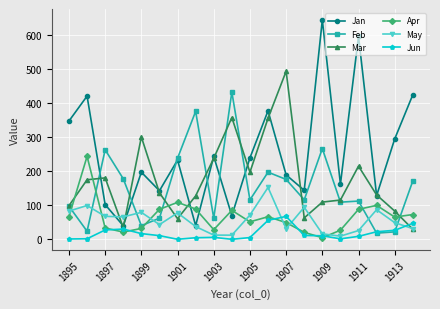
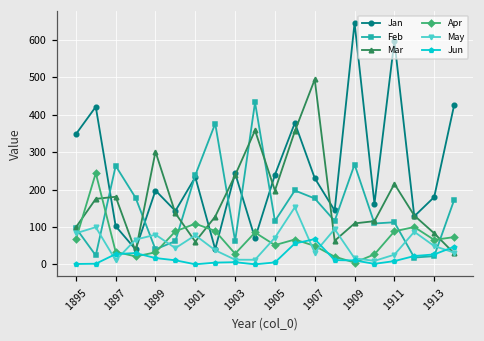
  {
    "Jan": {
      "1895": 350,
      "1897": 100,
      "1899": 200,
      "1905": 240,
-     "1907": 190,
+     "1907": 230,
      "1909": 650,
-     "1913": 300
+     "1913": 180
    },
    "May": {
      "1895": 80,
-     "1897": 70,
+     "1897": 10,
      "1899": 80,
      "1901": 80,
      "1905": 70,
      "1907": 30,
      "1911": 30,
      "1913": 50
    }
  }
